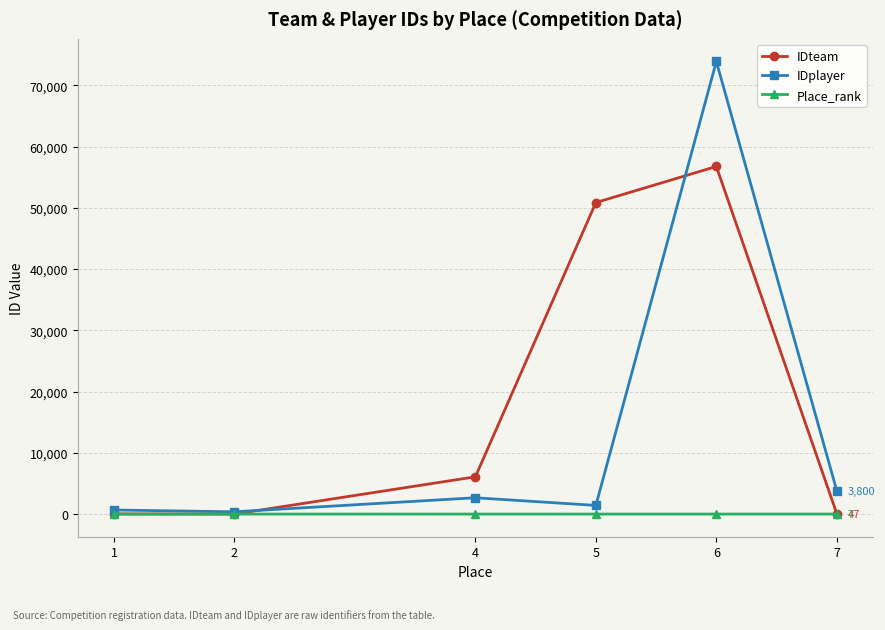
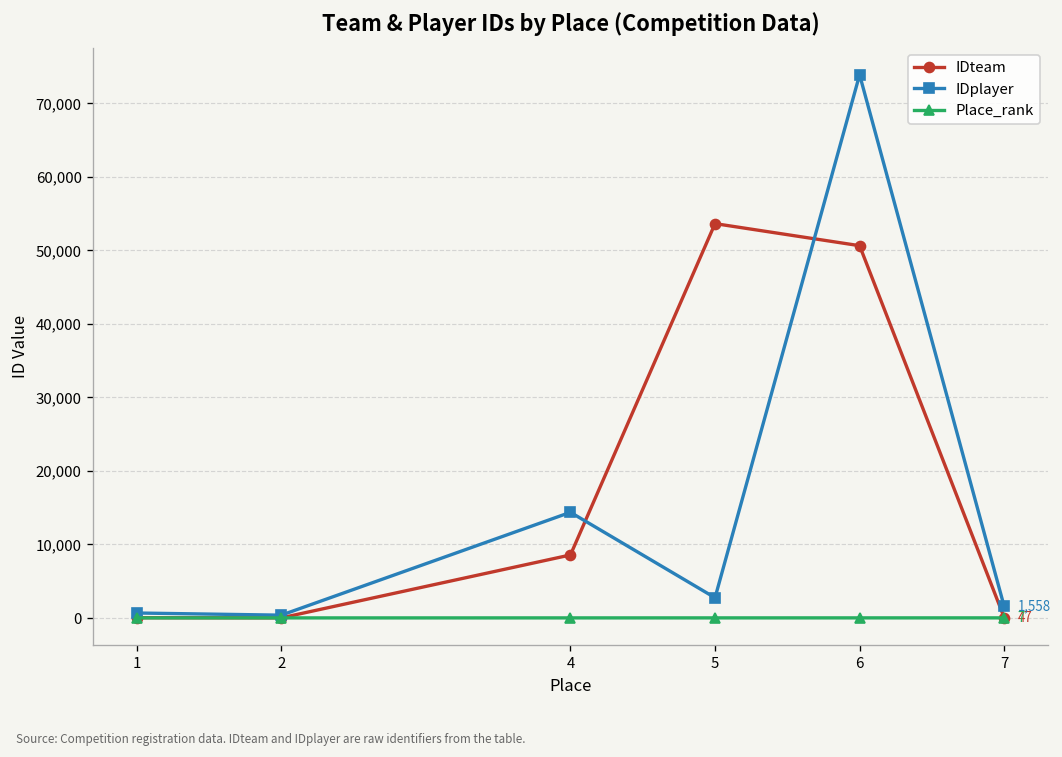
  {
    "IDteam": {
-     "4": "6,000",
-     "5": "51,000",
-     "6": "57,000"
+     "4": "9,000",
+     "5": "54,000",
+     "6": "51,000"
    },
    "IDplayer": {
-     "4": "3,000",
-     "5": "1,000",
-     "7": "3,800"
+     "4": "14,000",
+     "5": "3,000",
+     "7": "1,558"
    },
    "Place_rank": {
      "4": "0",
      "5": "0",
      "6": "0"
    }
  }
